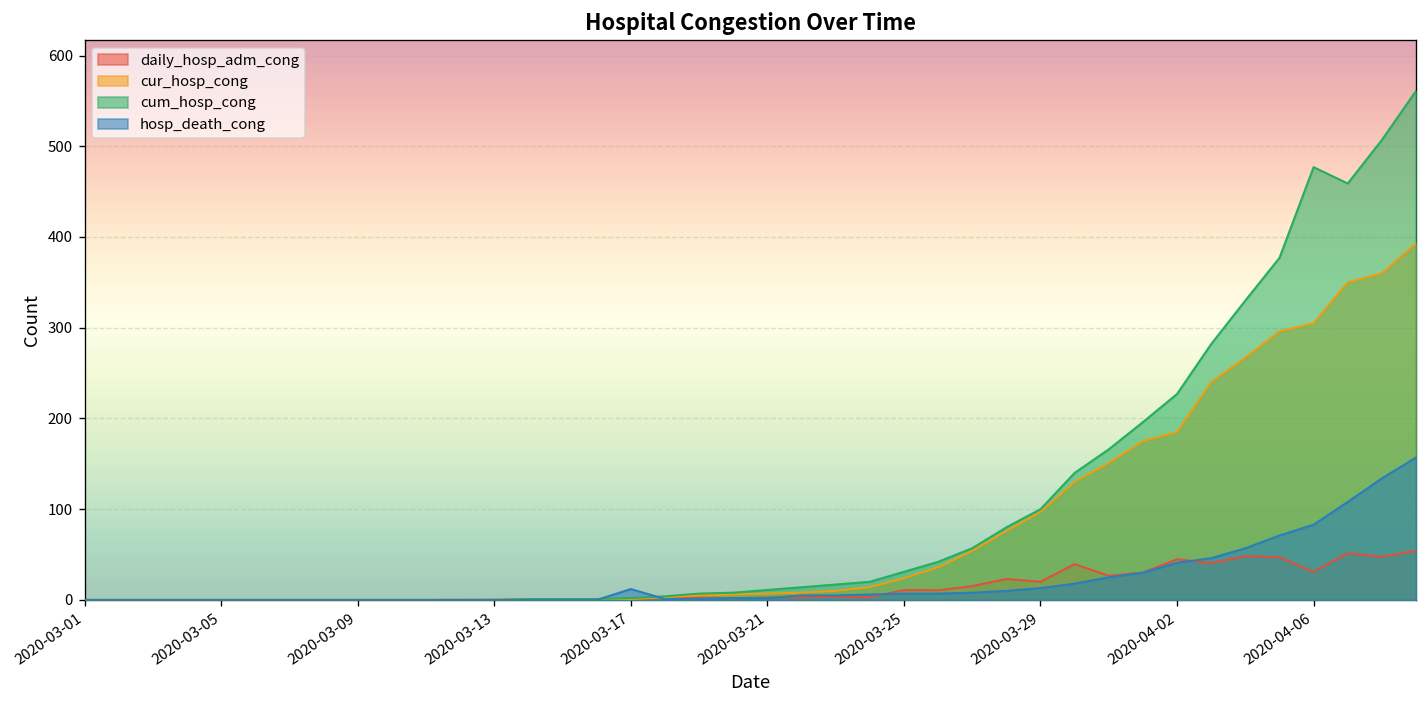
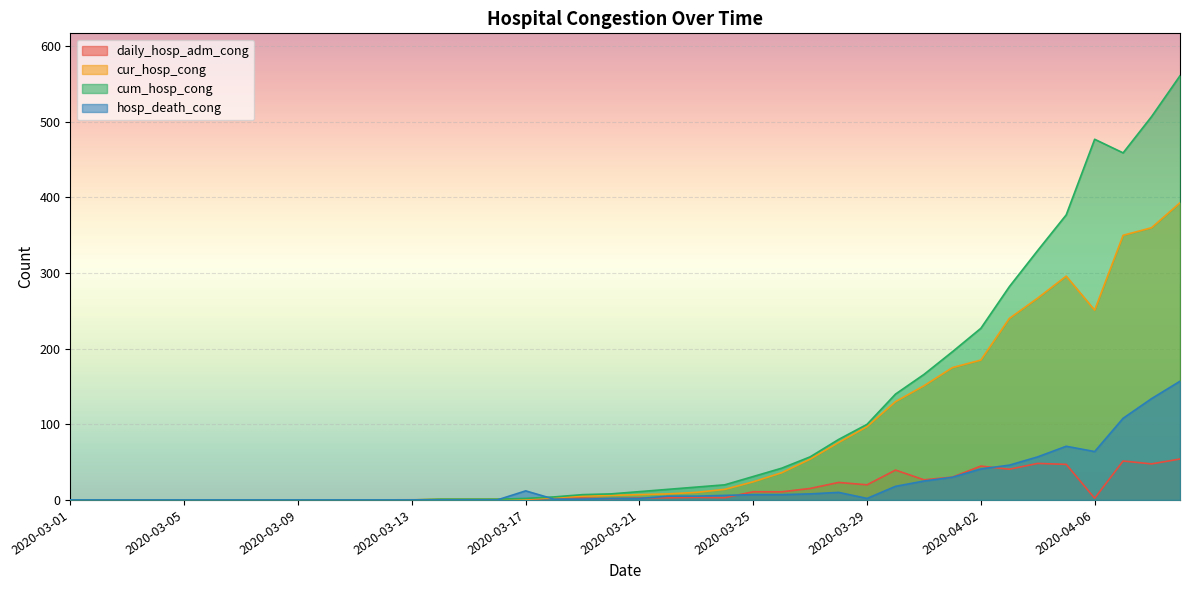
  {
    "daily_hosp_adm_cong": {
      "2020-03-25": 10,
      "2020-03-29": 20,
      "2020-04-02": 40,
-     "2020-04-06": 30
+     "2020-04-06": 0
    },
    "cur_hosp_cong": {
      "2020-03-21": 10,
      "2020-03-25": 20,
      "2020-04-02": 190,
-     "2020-04-06": 310
+     "2020-04-06": 250
    },
    "cum_hosp_cong": {
      "2020-03-21": 10,
      "2020-03-25": 30,
      "2020-04-02": 230,
      "2020-04-06": 480
    },
    "hosp_death_cong": {
      "2020-03-17": 10,
      "2020-03-25": 10,
-     "2020-03-29": 10,
+     "2020-03-29": 0,
      "2020-04-02": 40,
-     "2020-04-06": 80
+     "2020-04-06": 60
    }
  }
